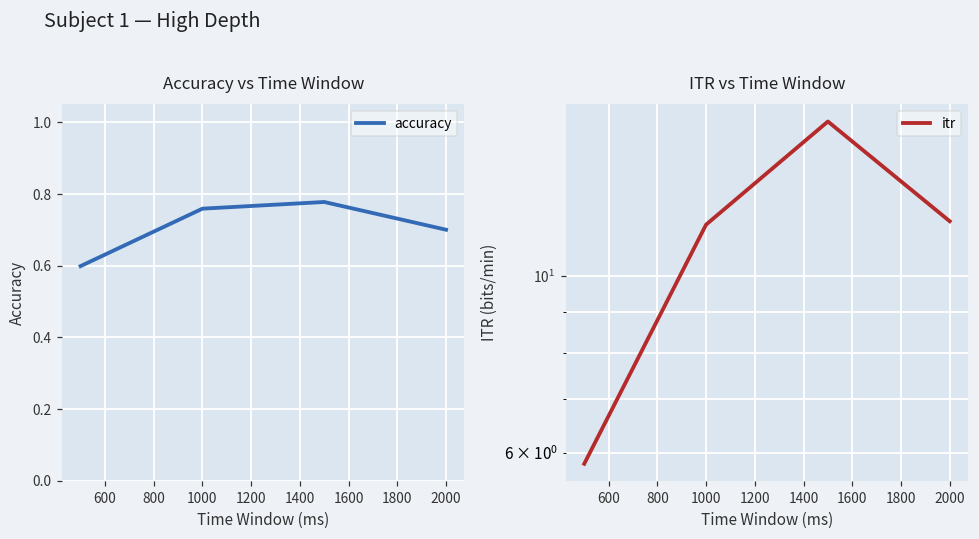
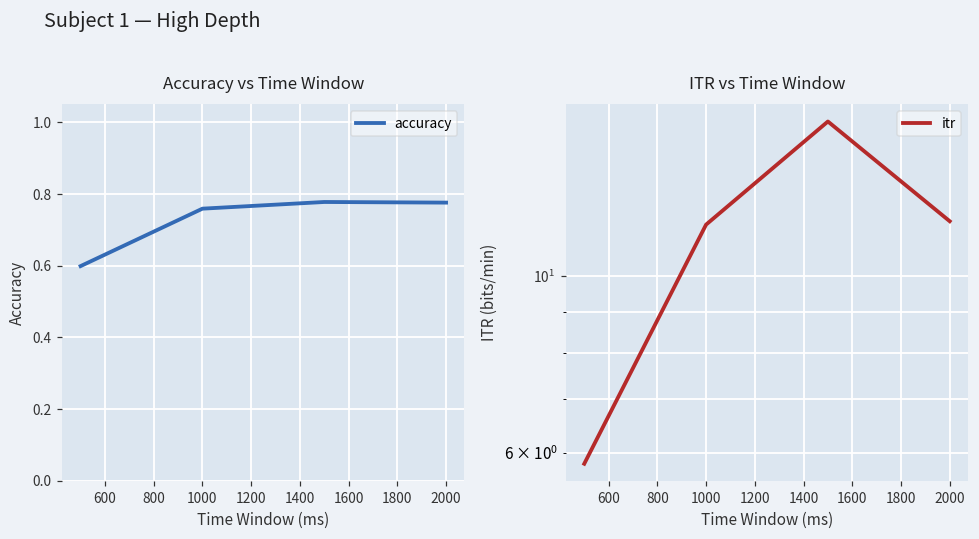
  {
    "Accuracy vs Time Window": {
      "1000": 0.76,
-     "2000": 0.70
+     "2000": 0.78
    }
  }
